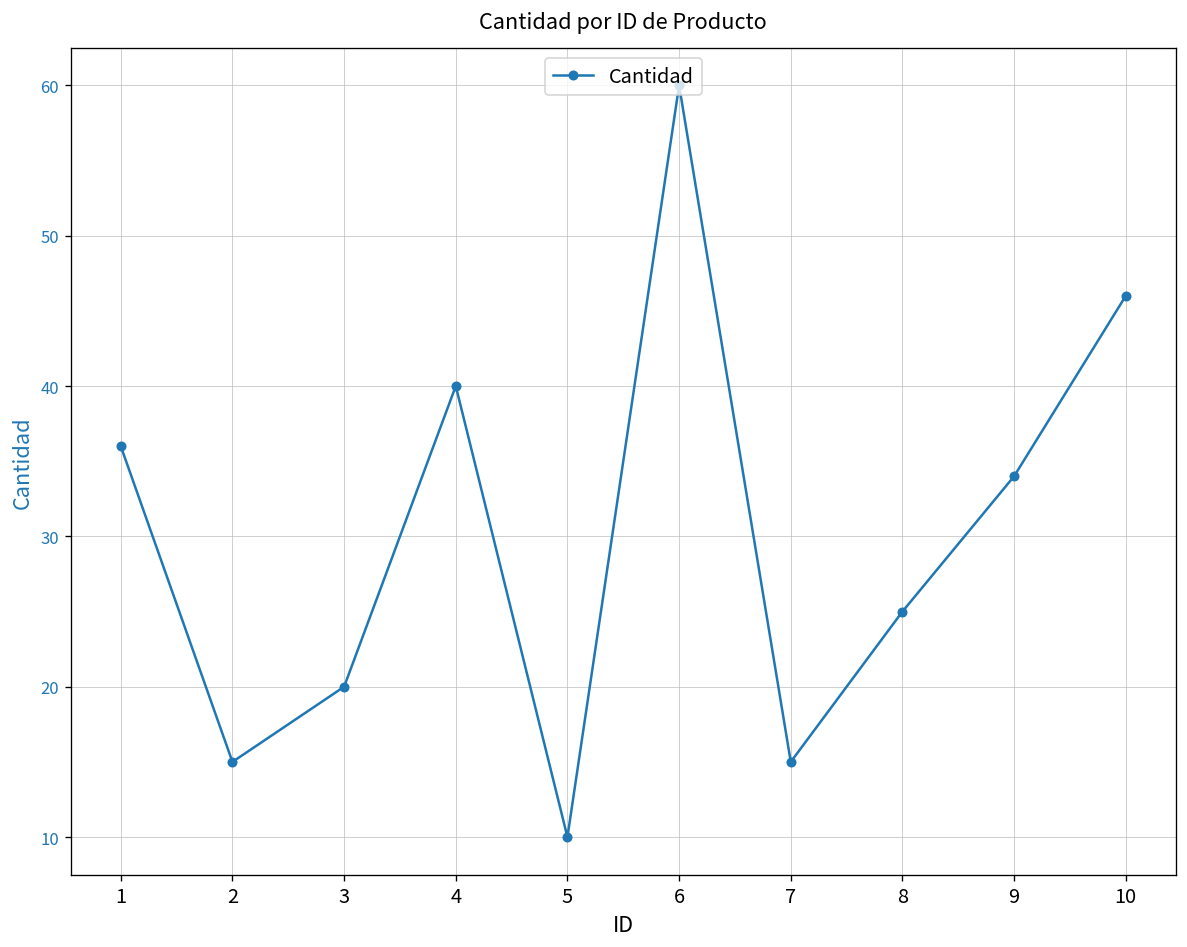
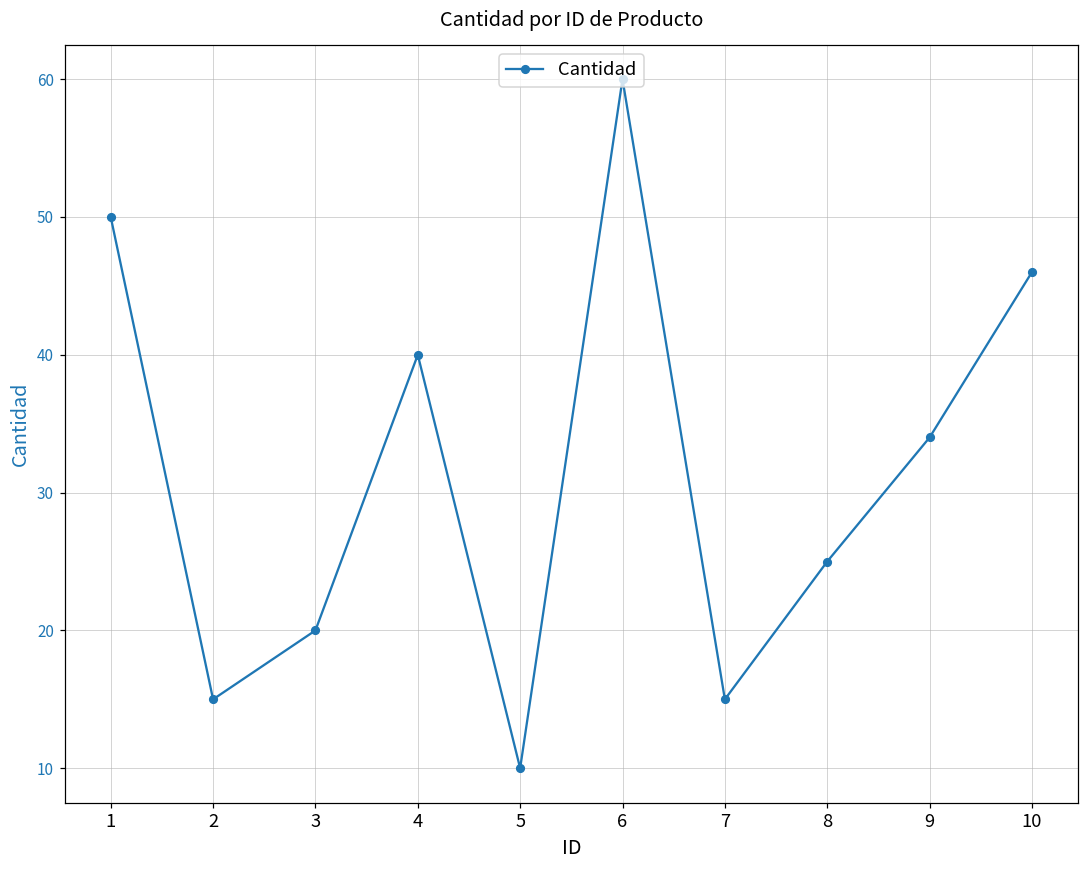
  {
-   "1": 36,
+   "1": 50,
    "2": 15,
    "3": 20,
    "4": 40,
    "5": 10,
    "7": 15,
    "8": 25,
    "9": 34,
    "10": 46
  }
